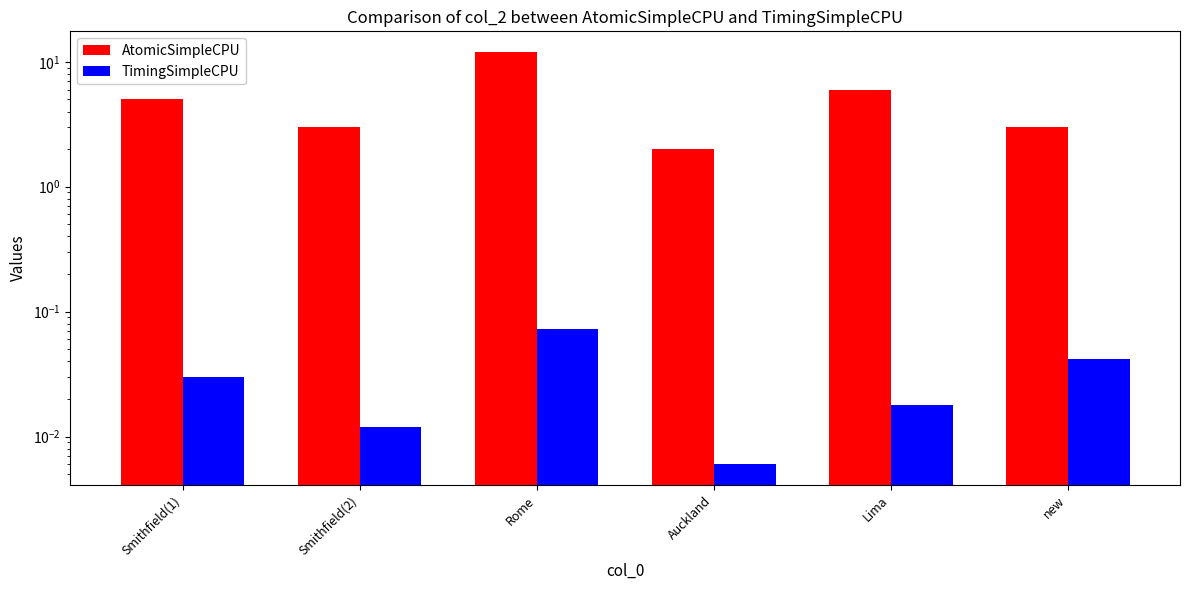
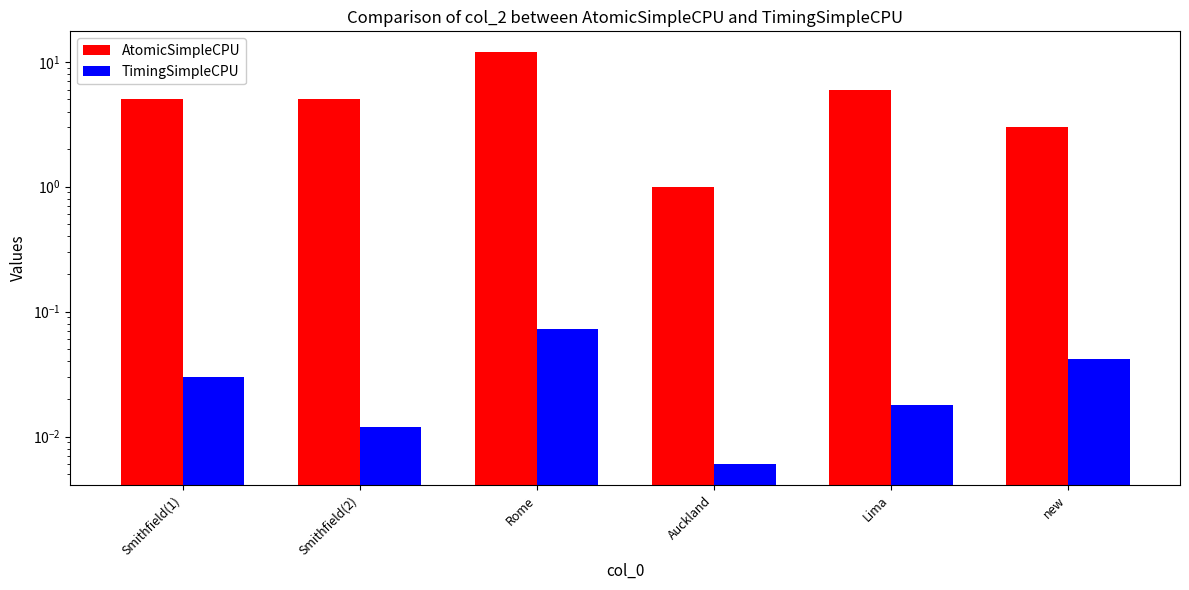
  {
    "AtomicSimpleCPU": {
      "Smithfield(1)": 5,
-     "Smithfield(2)": 3,
+     "Smithfield(2)": 5,
      "Rome": 12,
-     "Auckland": 2,
+     "Auckland": 1,
      "Lima": 6,
      "new": 3
    },
    "TimingSimpleCPU": {
      "Smithfield(1)": 0.030,
      "Smithfield(2)": 0.012,
      "Rome": 0.07,
      "Auckland": 0.006,
      "Lima": 0.018,
      "new": 0.042
    }
  }
